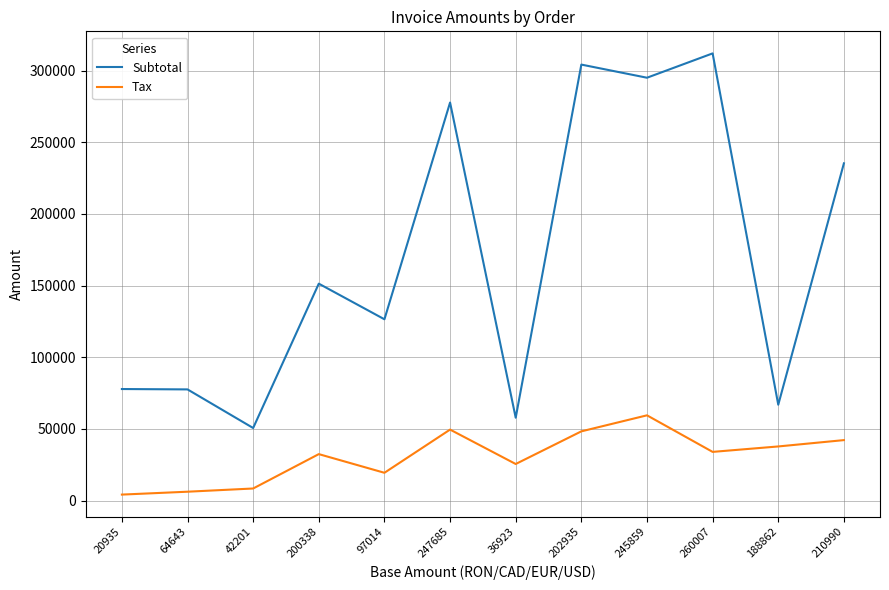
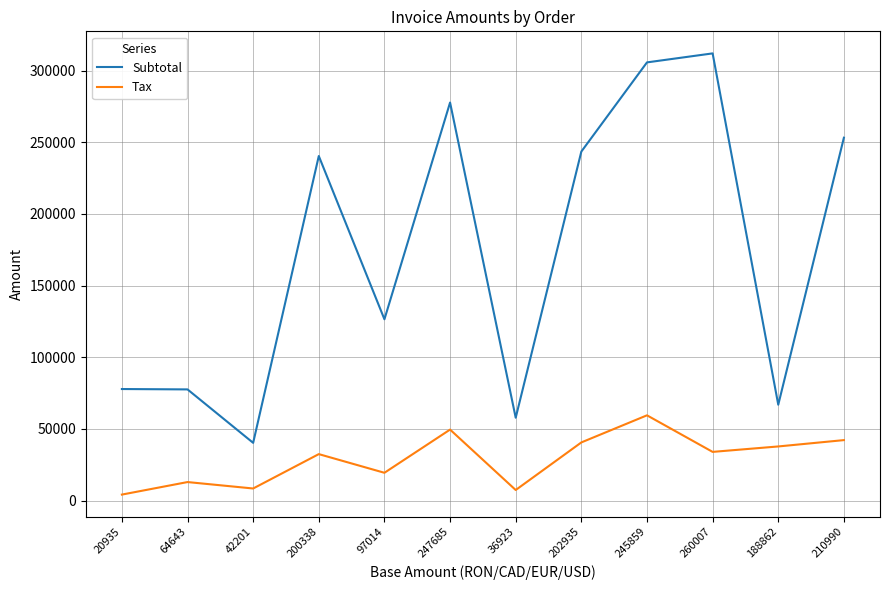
  {
    "Subtotal": {
      "20935": 78000,
      "64643": 78000,
-     "42201": 51000,
-     "200338": 151000,
+     "42201": 40000,
+     "200338": 240000,
      "97014": 127000,
      "247685": 278000,
      "36923": 58000,
-     "202935": 304000,
-     "245859": 295000,
+     "202935": 244000,
+     "245859": 306000,
      "260007": 312000,
      "188862": 67000,
-     "210990": 235000
+     "210990": 253000
    },
    "Tax": {
      "20935": 4000,
-     "64643": 6000,
+     "64643": 13000,
      "42201": 8000,
      "200338": 32000,
      "97014": 19000,
      "247685": 50000,
-     "36923": 26000,
-     "202935": 48000,
+     "36923": 7000,
+     "202935": 41000,
      "245859": 59000,
      "260007": 34000,
      "188862": 38000,
      "210990": 42000
    }
  }
